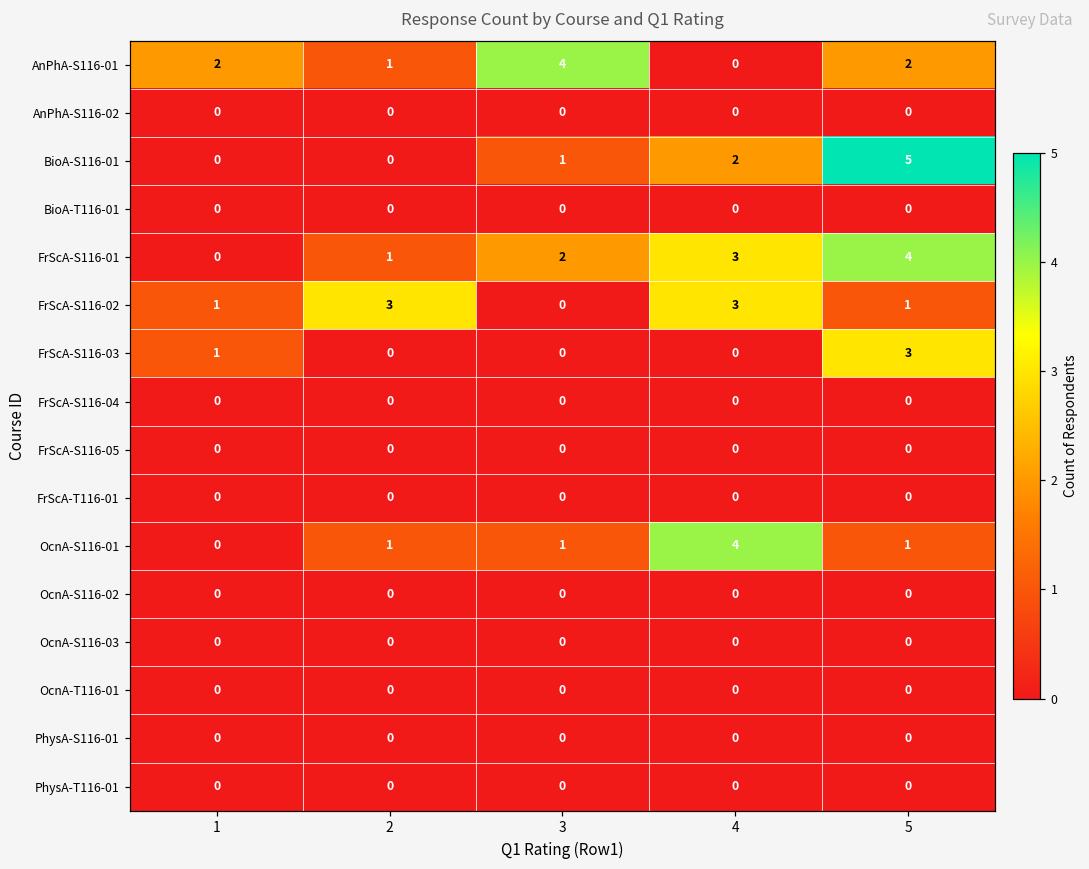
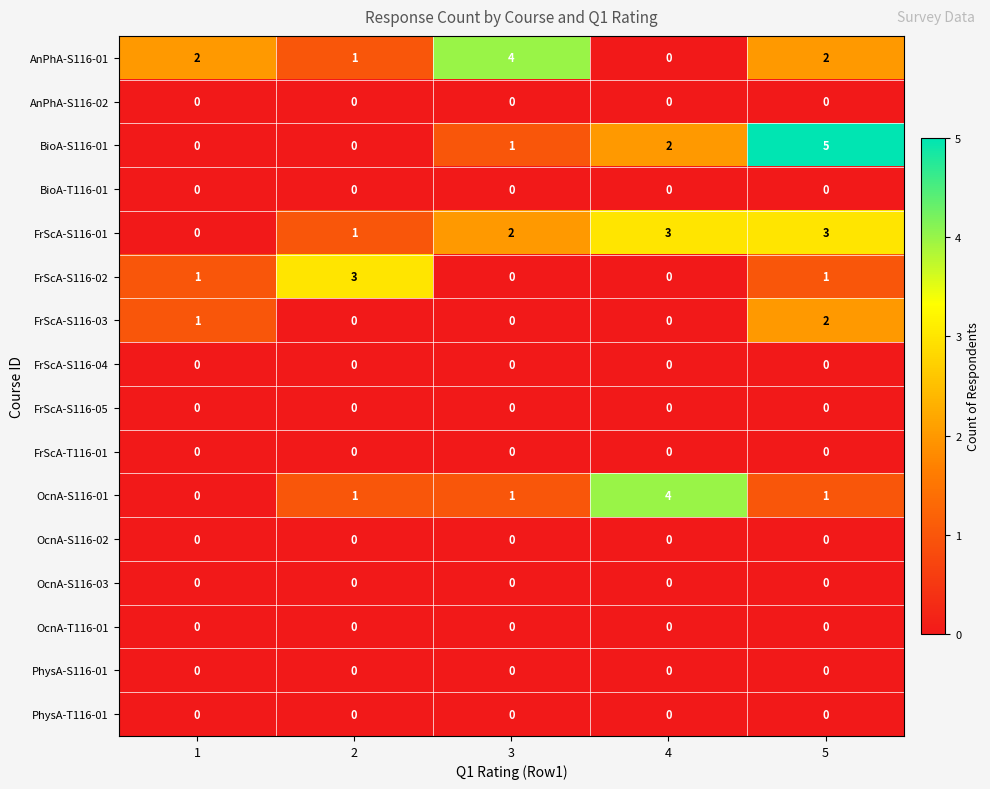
  {
    "AnPhA-S116-01": {
      "1": 2,
      "2": 1,
      "3": 4,
      "4": 0,
      "5": 2
    },
    "AnPhA-S116-02": {
      "1": 0,
      "2": 0,
      "3": 0,
      "4": 0,
      "5": 0
    },
    "BioA-S116-01": {
      "1": 0,
      "2": 0,
      "3": 1,
      "4": 2,
      "5": 5
    },
    "BioA-T116-01": {
      "1": 0,
      "2": 0,
      "3": 0,
      "4": 0,
      "5": 0
    },
    "FrScA-S116-01": {
      "1": 0,
      "2": 1,
      "3": 2,
      "4": 3,
-     "5": 4
+     "5": 3
    },
    "FrScA-S116-02": {
      "1": 1,
      "2": 3,
      "3": 0,
-     "4": 3,
+     "4": 0,
      "5": 1
    },
    "FrScA-S116-03": {
      "1": 1,
      "2": 0,
      "3": 0,
      "4": 0,
-     "5": 3
+     "5": 2
    },
    "FrScA-S116-04": {
      "1": 0,
      "2": 0,
      "3": 0,
      "4": 0,
      "5": 0
    },
    "FrScA-S116-05": {
      "1": 0,
      "2": 0,
      "3": 0,
      "4": 0,
      "5": 0
    },
    "FrScA-T116-01": {
      "1": 0,
      "2": 0,
      "3": 0,
      "4": 0,
      "5": 0
    },
    "OcnA-S116-01": {
      "1": 0,
      "2": 1,
      "3": 1,
      "4": 4,
      "5": 1
    },
    "OcnA-S116-02": {
      "1": 0,
      "2": 0,
      "3": 0,
      "4": 0,
      "5": 0
    },
    "OcnA-S116-03": {
      "1": 0,
      "2": 0,
      "3": 0,
      "4": 0,
      "5": 0
    },
    "OcnA-T116-01": {
      "1": 0,
      "2": 0,
      "3": 0,
      "4": 0,
      "5": 0
    },
    "PhysA-S116-01": {
      "1": 0,
      "2": 0,
      "3": 0,
      "4": 0,
      "5": 0
    },
    "PhysA-T116-01": {
      "1": 0,
      "2": 0,
      "3": 0,
      "4": 0,
      "5": 0
    }
  }
